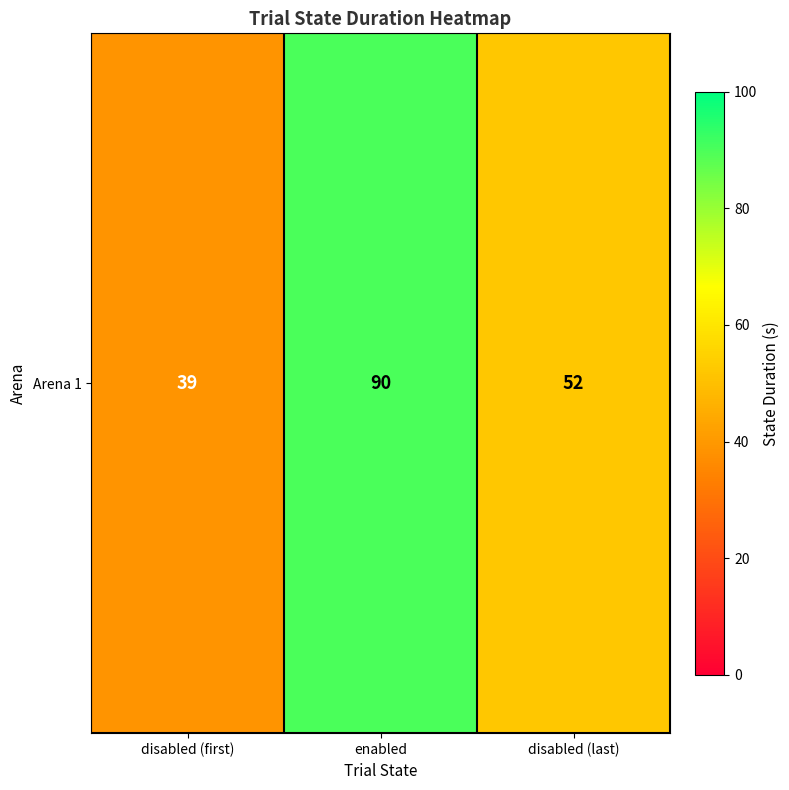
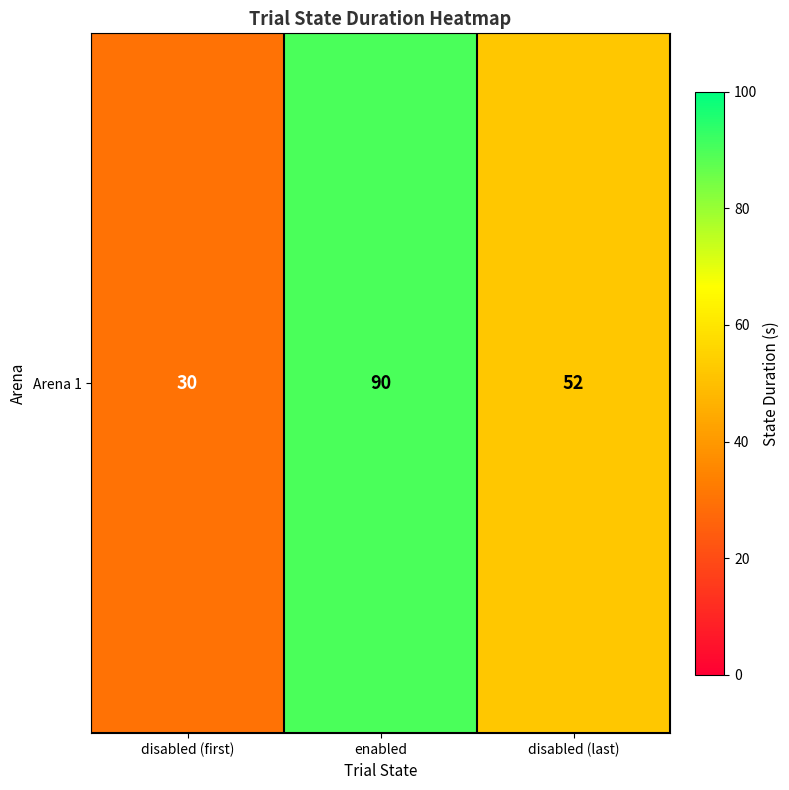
  {
    "Arena 1": {
-     "disabled (first)": 39,
+     "disabled (first)": 30,
      "enabled": 90,
      "disabled (last)": 52
    }
  }
